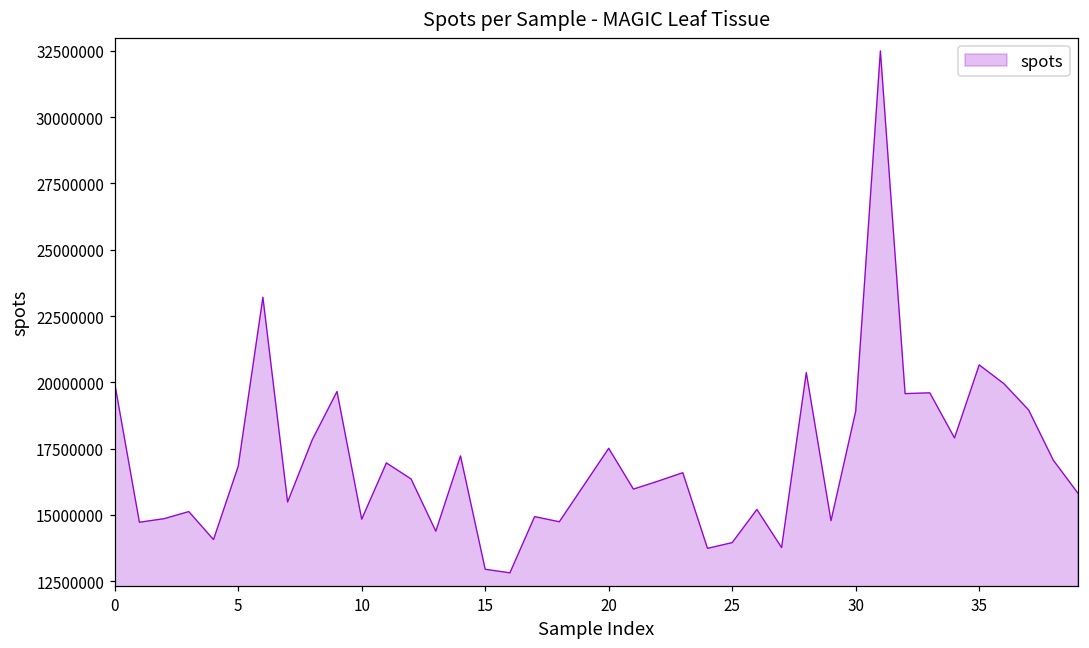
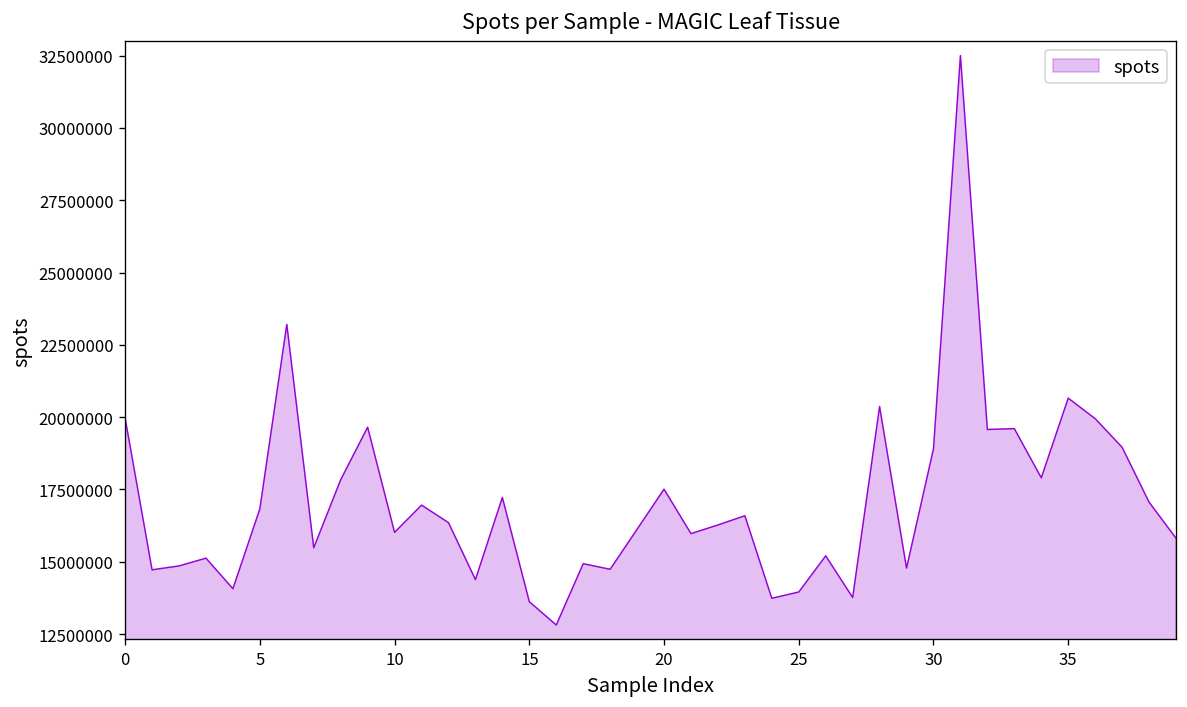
  {
    "0": 20000000,
    "5": 16800000,
-   "10": 14800000,
-   "15": 13000000,
+   "10": 16000000,
+   "15": 13600000,
    "20": 17500000,
    "25": 14000000,
    "30": 18900000,
    "35": 20700000
  }
